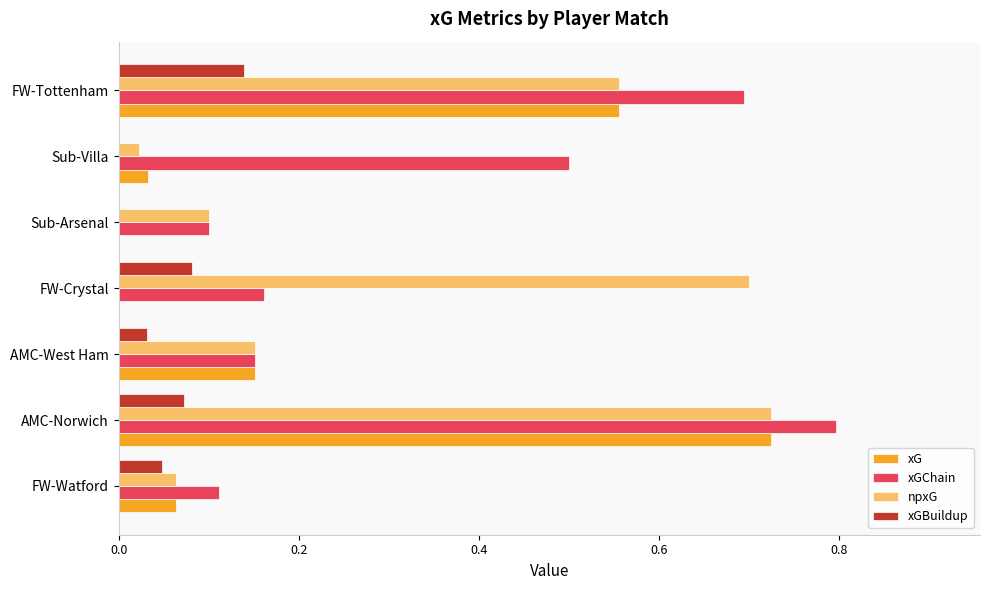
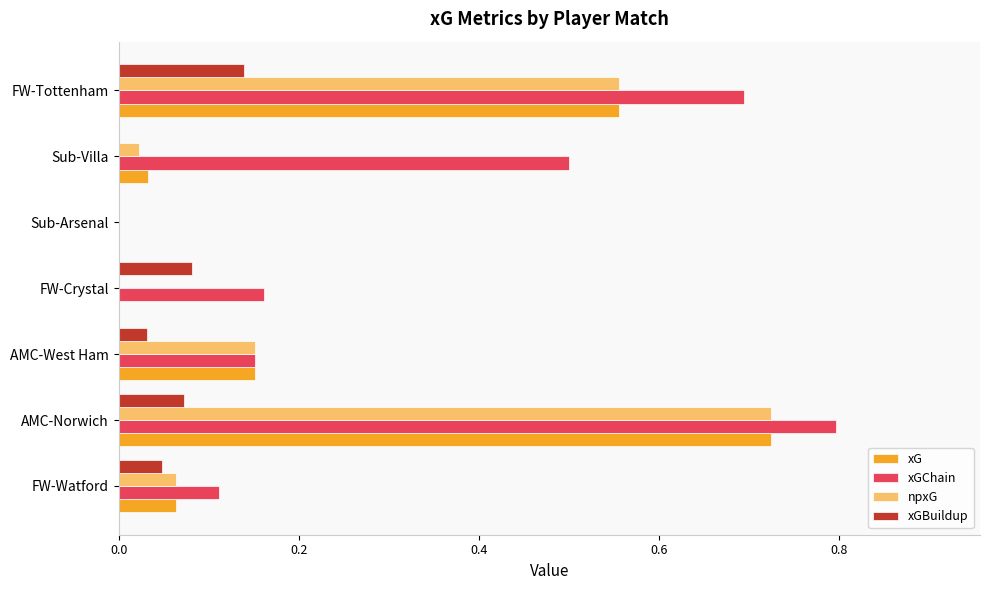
  {
    "xG": {
      "FW-Tottenham": 0.56,
      "Sub-Villa": 0.03,
      "Sub-Arsenal": 0.0,
      "FW-Crystal": 0.0,
      "AMC-West Ham": 0.15,
      "AMC-Norwich": 0.72,
      "FW-Watford": 0.06
    },
    "xGChain": {
      "FW-Tottenham": 0.69,
      "Sub-Villa": 0.5,
-     "Sub-Arsenal": 0.1,
+     "Sub-Arsenal": 0.0,
      "FW-Crystal": 0.16,
      "AMC-West Ham": 0.15,
      "AMC-Norwich": 0.80,
      "FW-Watford": 0.11
    },
    "npxG": {
      "FW-Tottenham": 0.56,
      "Sub-Villa": 0.02,
-     "Sub-Arsenal": 0.1,
-     "FW-Crystal": 0.7,
+     "Sub-Arsenal": 0.0,
+     "FW-Crystal": 0.0,
      "AMC-West Ham": 0.15,
      "AMC-Norwich": 0.72,
      "FW-Watford": 0.06
    },
    "xGBuildup": {
      "FW-Tottenham": 0.14,
      "Sub-Villa": 0.0,
      "Sub-Arsenal": 0.0,
      "FW-Crystal": 0.08,
      "AMC-West Ham": 0.03,
      "AMC-Norwich": 0.07,
      "FW-Watford": 0.05
    }
  }
